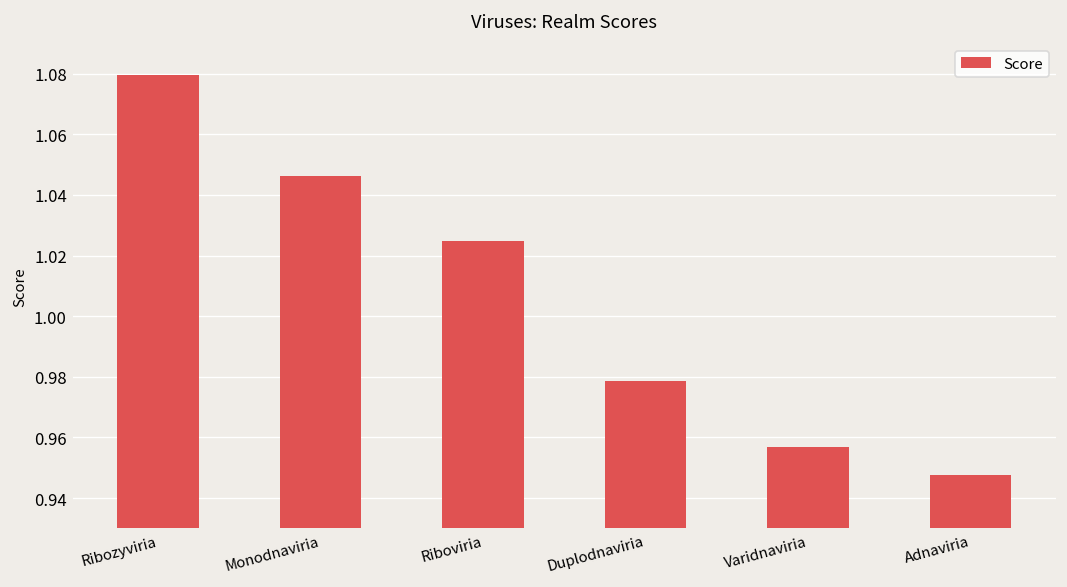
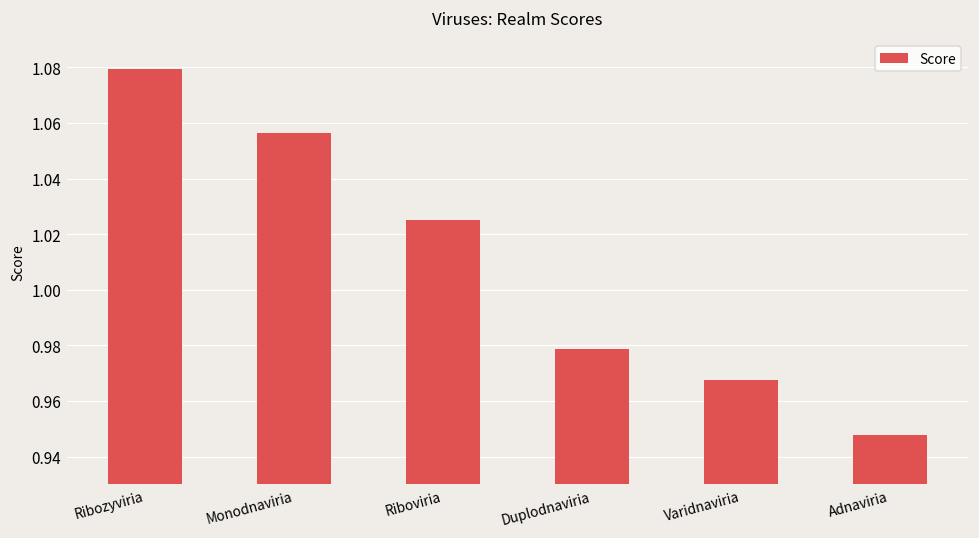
  {
    "Ribozyviria": 1.080,
-   "Monodnaviria": 1.046,
+   "Monodnaviria": 1.056,
    "Riboviria": 1.025,
    "Duplodnaviria": 0.979,
-   "Varidnaviria": 0.957,
+   "Varidnaviria": 0.967,
    "Adnaviria": 0.948
  }
